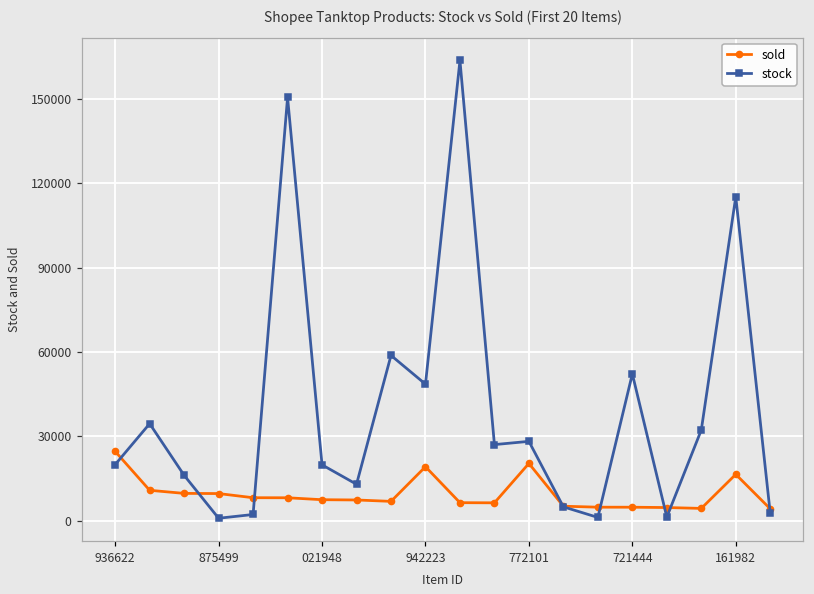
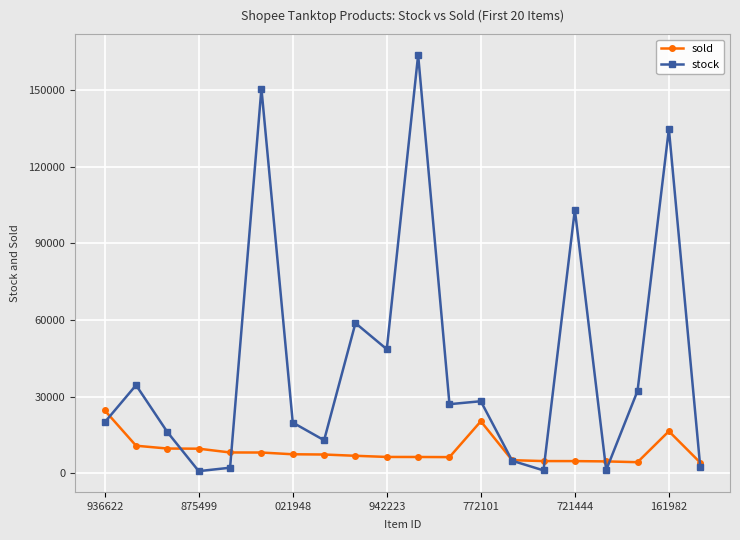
  {
    "sold": {
      "936622": 25000,
      "875499": 10000,
      "021948": 7000,
-     "942223": 19000,
+     "942223": 6000,
      "772101": 20000,
      "721444": 5000,
      "161982": 16000
    },
    "stock": {
      "936622": 20000,
      "875499": 1000,
      "021948": 20000,
      "942223": 49000,
      "772101": 28000,
-     "721444": 52000,
-     "161982": 115000
+     "721444": 103000,
+     "161982": 135000
    }
  }
